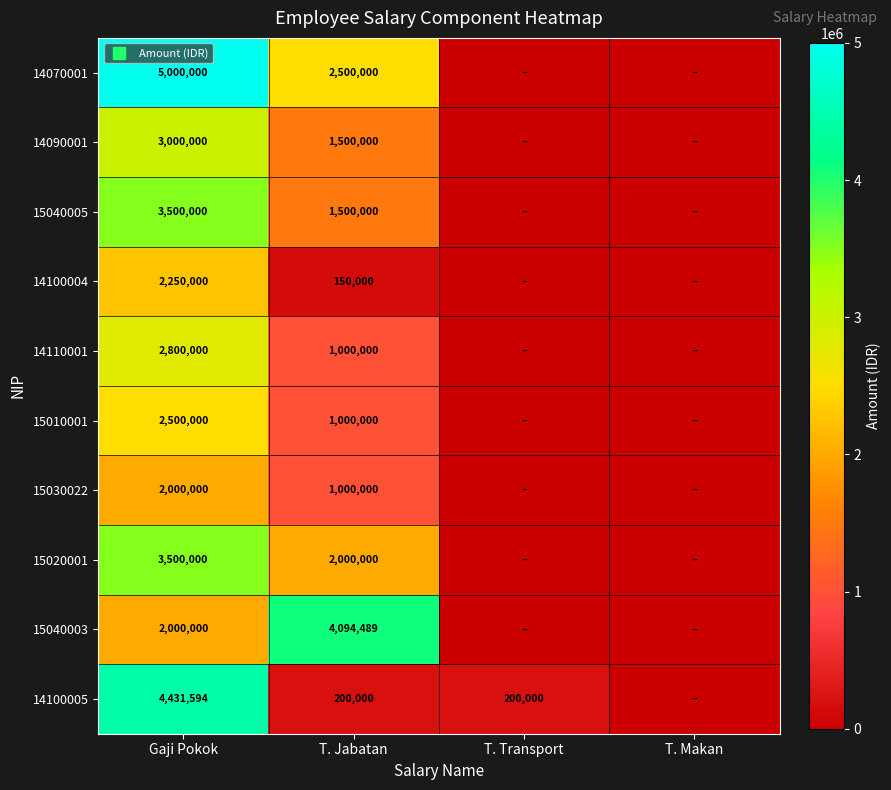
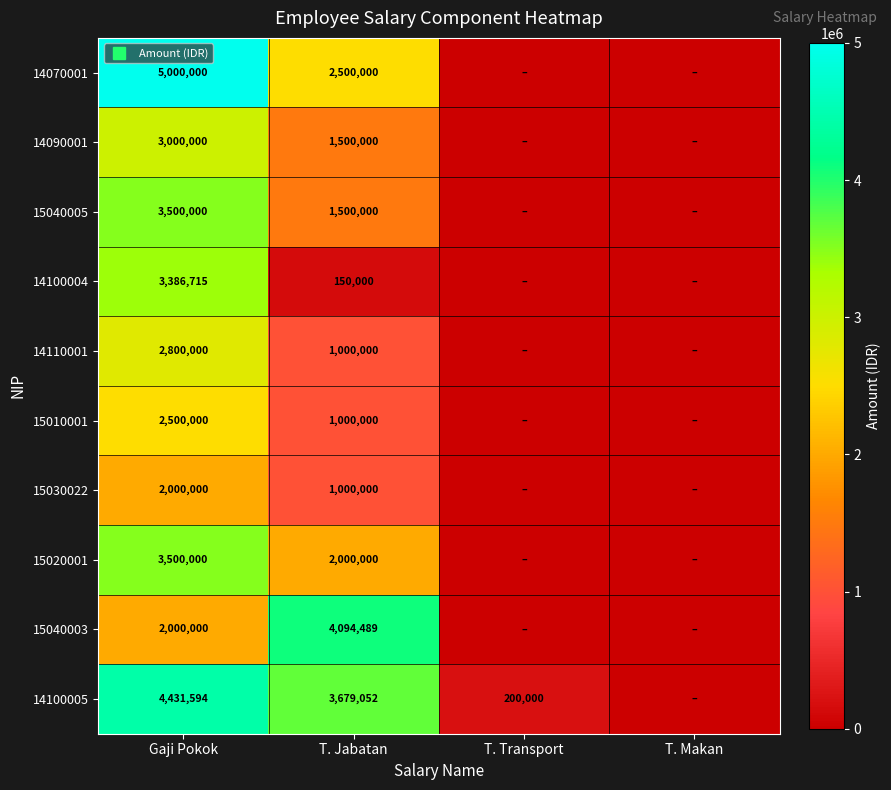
  {
    "14070001": {
      "Gaji Pokok": "5,000,000",
      "T. Jabatan": "2,500,000"
    },
    "14090001": {
      "Gaji Pokok": "3,000,000",
      "T. Jabatan": "1,500,000"
    },
    "15040005": {
      "Gaji Pokok": "3,500,000",
      "T. Jabatan": "1,500,000"
    },
    "14100004": {
-     "Gaji Pokok": "2,250,000",
+     "Gaji Pokok": "3,386,715",
      "T. Jabatan": "150,000"
    },
    "14110001": {
      "Gaji Pokok": "2,800,000",
      "T. Jabatan": "1,000,000"
    },
    "15010001": {
      "Gaji Pokok": "2,500,000",
      "T. Jabatan": "1,000,000"
    },
    "15030022": {
      "Gaji Pokok": "2,000,000",
      "T. Jabatan": "1,000,000"
    },
    "15020001": {
      "Gaji Pokok": "3,500,000",
      "T. Jabatan": "2,000,000"
    },
    "15040003": {
      "Gaji Pokok": "2,000,000",
      "T. Jabatan": "4,094,489"
    },
    "14100005": {
      "Gaji Pokok": "4,431,594",
-     "T. Jabatan": "200,000",
+     "T. Jabatan": "3,679,052",
      "T. Transport": "200,000"
    }
  }
